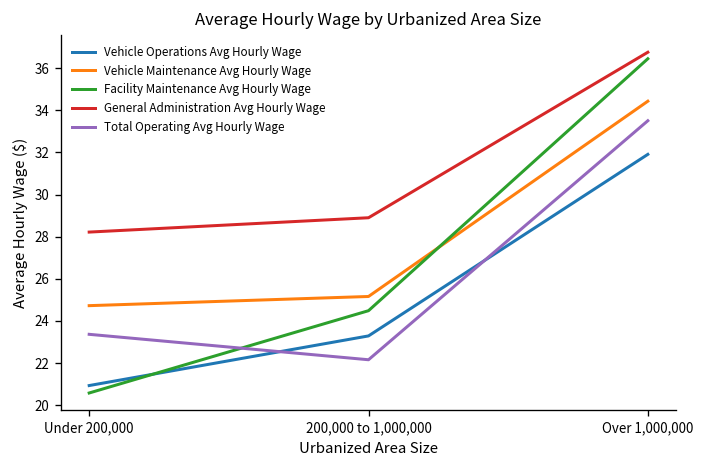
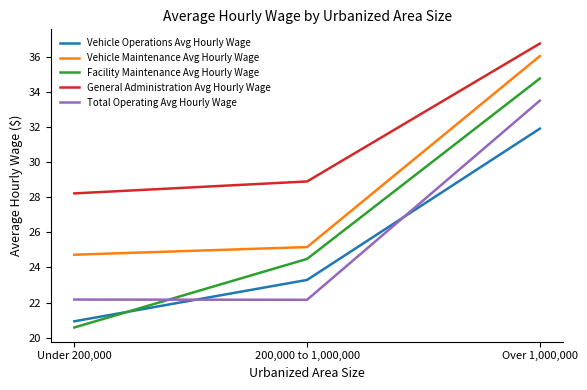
  {
    "Vehicle Operations Avg Hourly Wage": {
      "Under 200,000": 20.9,
      "200,000 to 1,000,000": 23.3,
      "Over 1,000,000": 31.9
    },
    "Vehicle Maintenance Avg Hourly Wage": {
      "Under 200,000": 24.7,
      "200,000 to 1,000,000": 25.2,
-     "Over 1,000,000": 34.4
+     "Over 1,000,000": 36.0
    },
    "Facility Maintenance Avg Hourly Wage": {
      "Under 200,000": 20.6,
      "200,000 to 1,000,000": 24.5,
-     "Over 1,000,000": 36.4
+     "Over 1,000,000": 34.8
    },
    "General Administration Avg Hourly Wage": {
      "Under 200,000": 28.2,
      "200,000 to 1,000,000": 28.9,
      "Over 1,000,000": 36.8
    },
    "Total Operating Avg Hourly Wage": {
-     "Under 200,000": 23.4,
+     "Under 200,000": 22.2,
      "200,000 to 1,000,000": 22.2,
      "Over 1,000,000": 33.5
    }
  }
